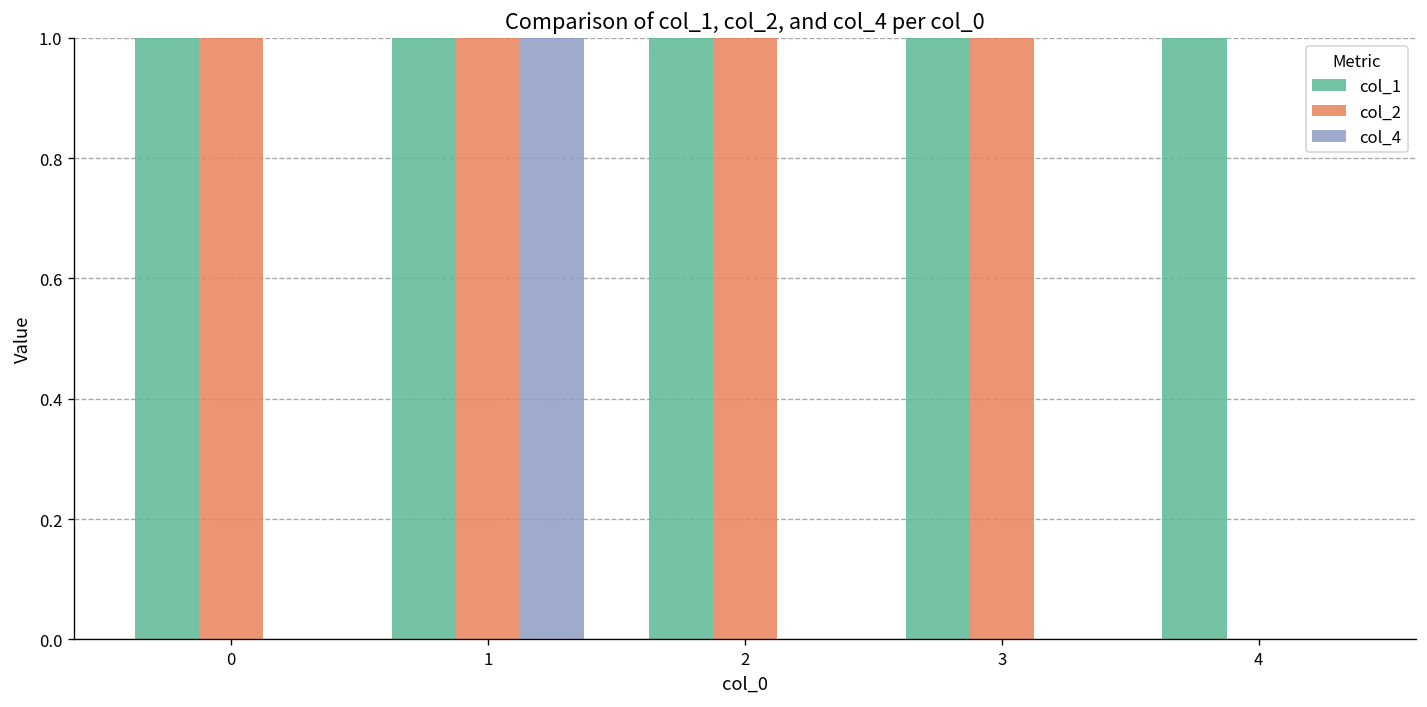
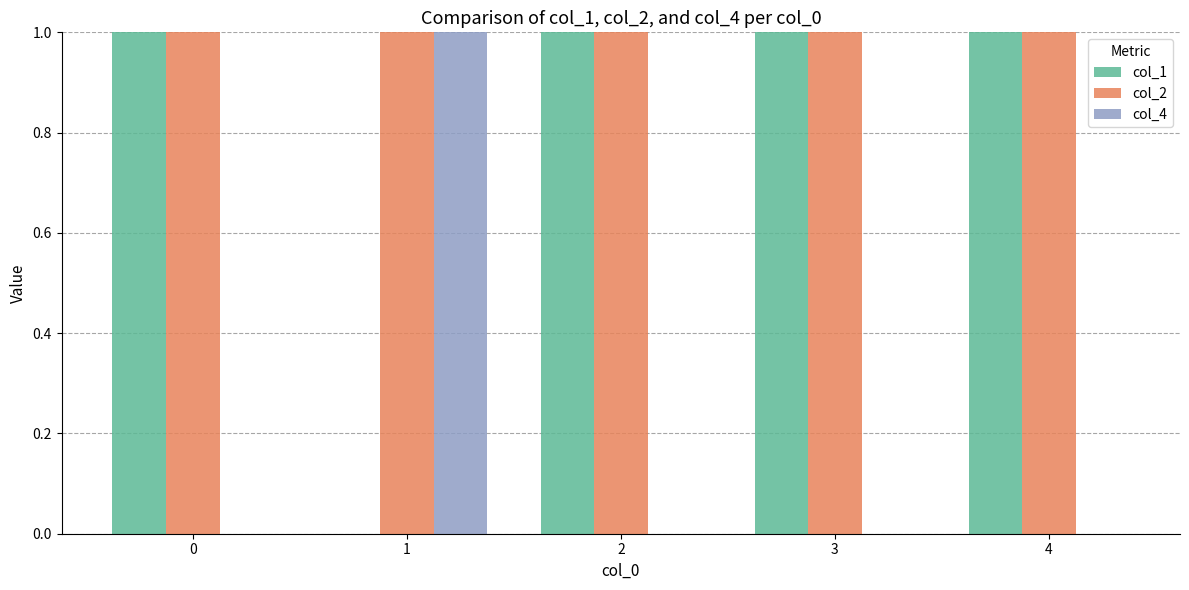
  {
    "col_1": {
      "0": 1,
-     "1": 1,
+     "1": 0,
      "2": 1,
      "3": 1,
      "4": 1
    },
    "col_2": {
      "0": 1,
      "1": 1,
      "2": 1,
      "3": 1,
-     "4": 0
+     "4": 1
    },
    "col_4": {
      "0": 0,
      "1": 1,
      "2": 0,
      "3": 0,
      "4": 0
    }
  }
